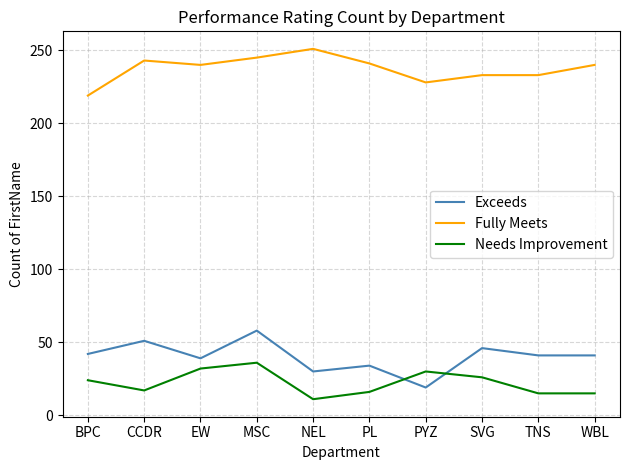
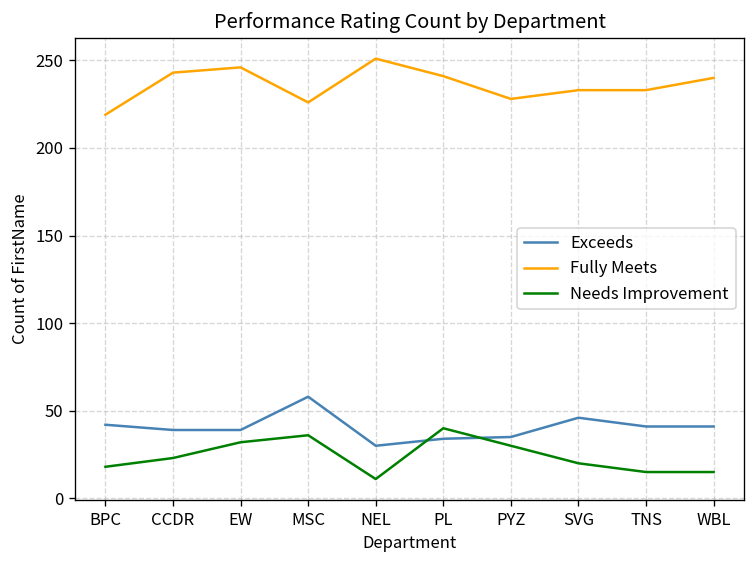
  {
    "Exceeds": {
      "BPC": 42,
-     "CCDR": 51,
+     "CCDR": 39,
      "EW": 39,
      "MSC": 58,
      "NEL": 30,
      "PL": 34,
-     "PYZ": 19,
+     "PYZ": 35,
      "SVG": 46,
      "TNS": 41,
      "WBL": 41
    },
    "Fully Meets": {
      "BPC": 219,
      "CCDR": 243,
-     "EW": 240,
-     "MSC": 245,
+     "EW": 246,
+     "MSC": 226,
      "NEL": 251,
      "PL": 241,
      "PYZ": 228,
      "SVG": 233,
      "TNS": 233,
      "WBL": 240
    },
    "Needs Improvement": {
-     "BPC": 24,
-     "CCDR": 17,
+     "BPC": 18,
+     "CCDR": 23,
      "EW": 32,
      "MSC": 36,
      "NEL": 11,
-     "PL": 16,
+     "PL": 40,
      "PYZ": 30,
-     "SVG": 26,
+     "SVG": 20,
      "TNS": 15,
      "WBL": 15
    }
  }
